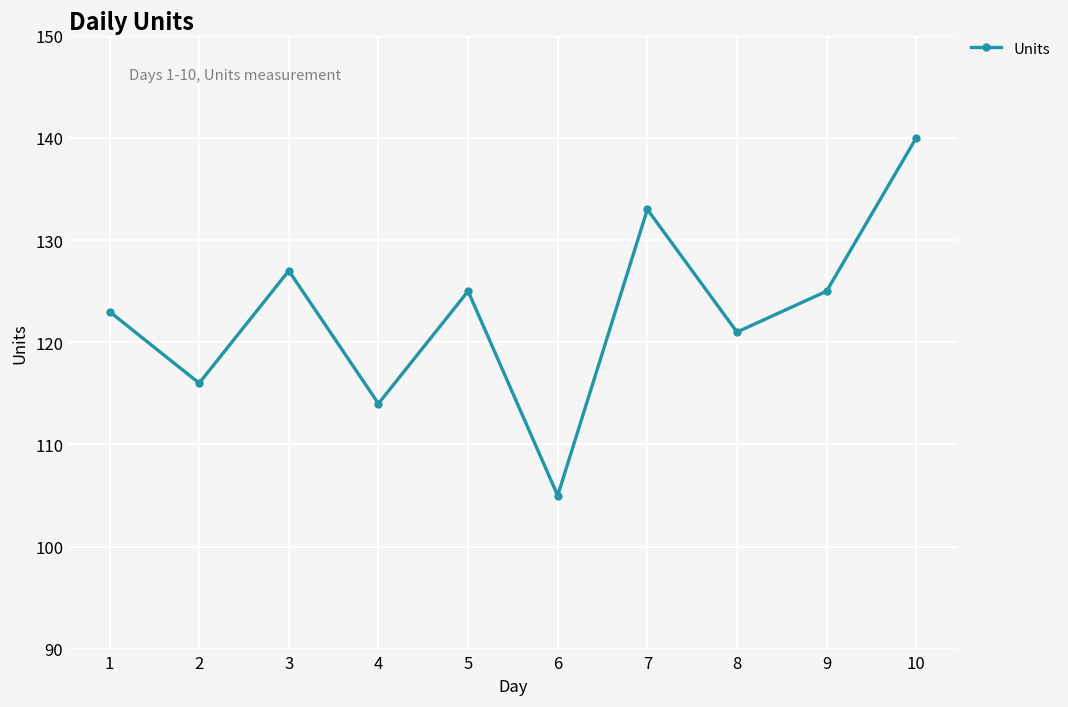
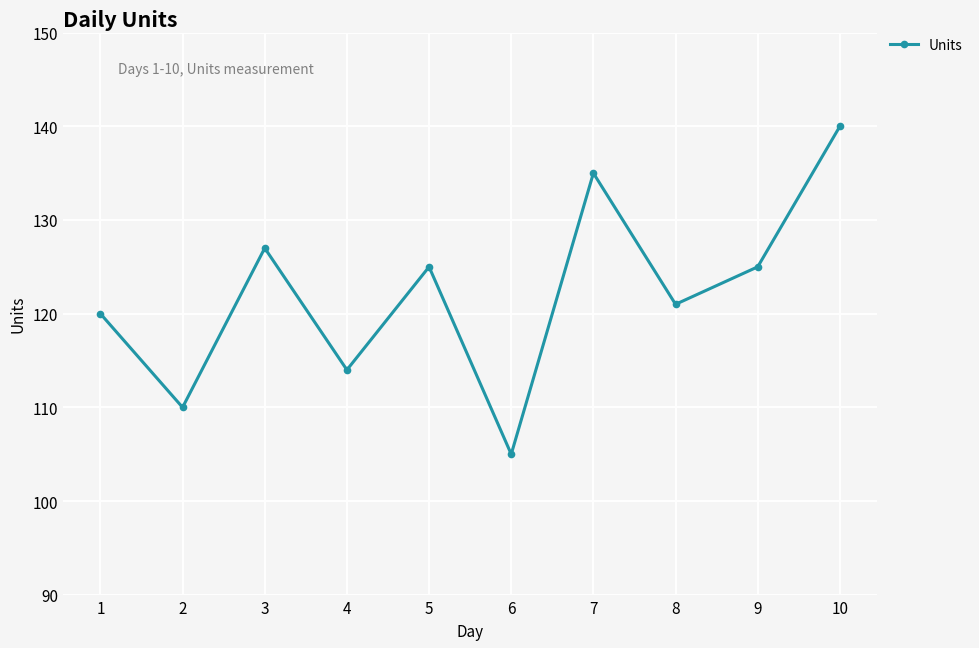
  {
-   "1": 123,
-   "2": 116,
+   "1": 120,
+   "2": 110,
    "3": 127,
    "4": 114,
    "5": 125,
    "6": 105,
-   "7": 133,
+   "7": 135,
    "8": 121,
    "9": 125,
    "10": 140
  }
